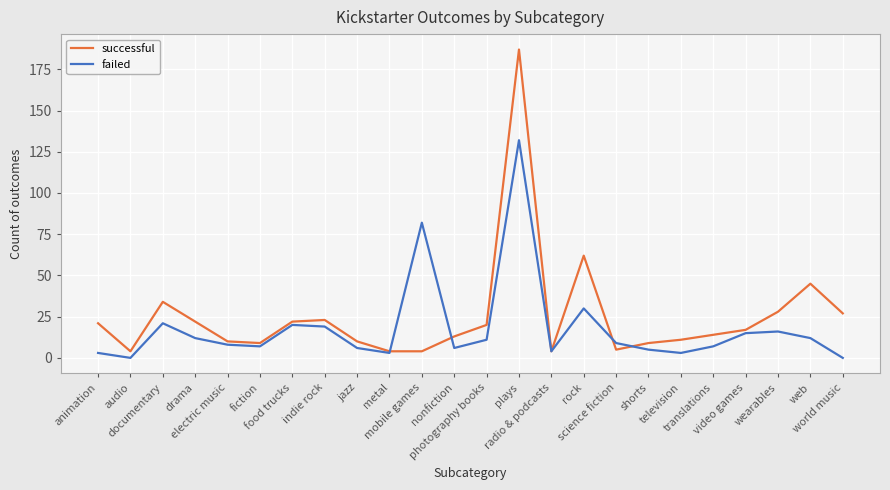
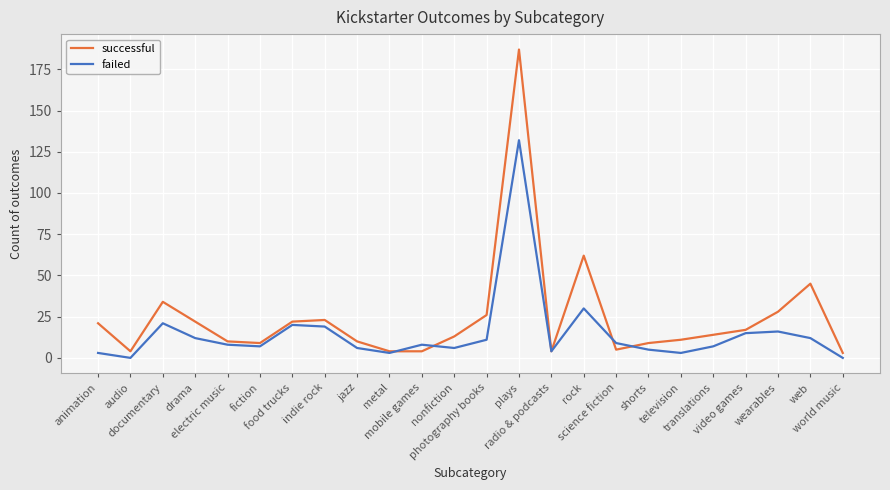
  {
    "successful": {
      "animation": 21,
      "audio": 4,
      "documentary": 34,
      "drama": 22,
      "electric music": 10,
      "fiction": 9,
      "food trucks": 22,
      "indie rock": 23,
      "jazz": 10,
      "mobile games": 4,
      "nonfiction": 13,
-     "photography books": 20,
+     "photography books": 26,
      "plays": 187,
      "rock": 62,
      "science fiction": 5,
      "shorts": 9,
      "television": 11,
      "translations": 14,
      "video games": 17,
      "wearables": 28,
      "web": 45,
-     "world music": 27
+     "world music": 3
    },
    "failed": {
      "animation": 3,
      "audio": 0,
      "documentary": 21,
      "drama": 12,
      "electric music": 8,
      "fiction": 7,
      "food trucks": 20,
      "indie rock": 19,
      "jazz": 6,
-     "mobile games": 82,
+     "mobile games": 8,
      "nonfiction": 6,
      "photography books": 11,
      "plays": 132,
      "rock": 30,
      "science fiction": 9,
      "shorts": 5,
      "television": 3,
      "translations": 7,
      "video games": 15,
      "wearables": 16,
      "web": 12,
      "world music": 0
    }
  }
